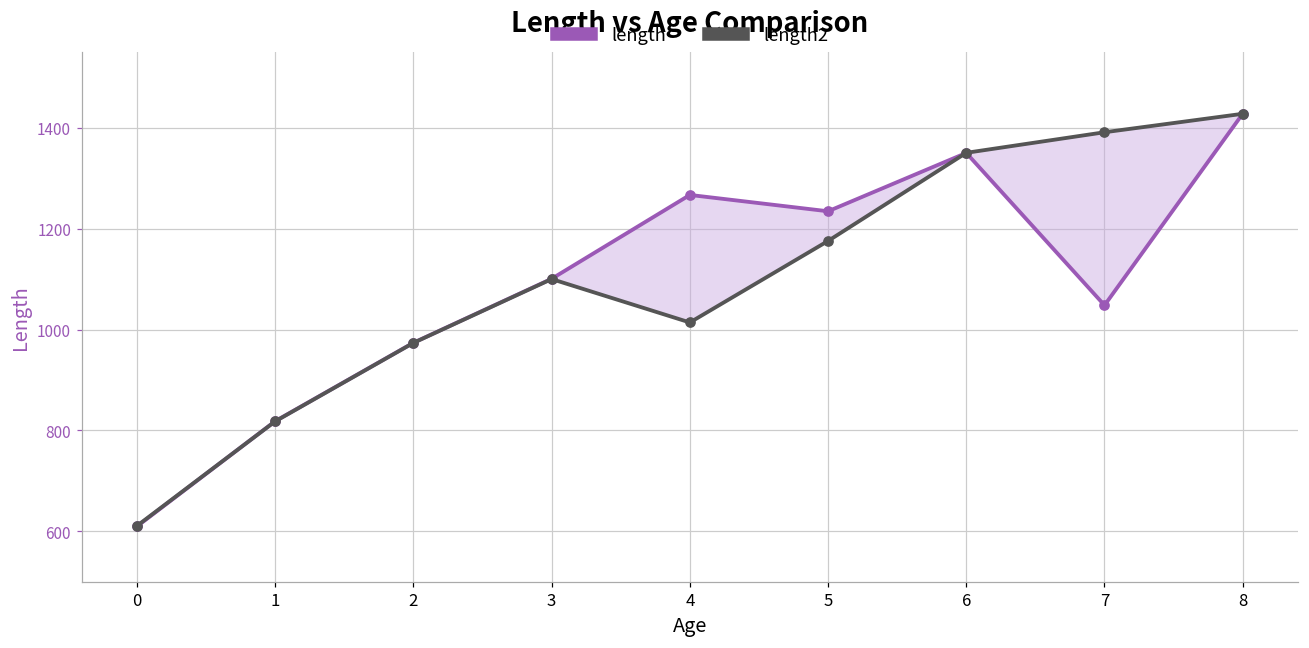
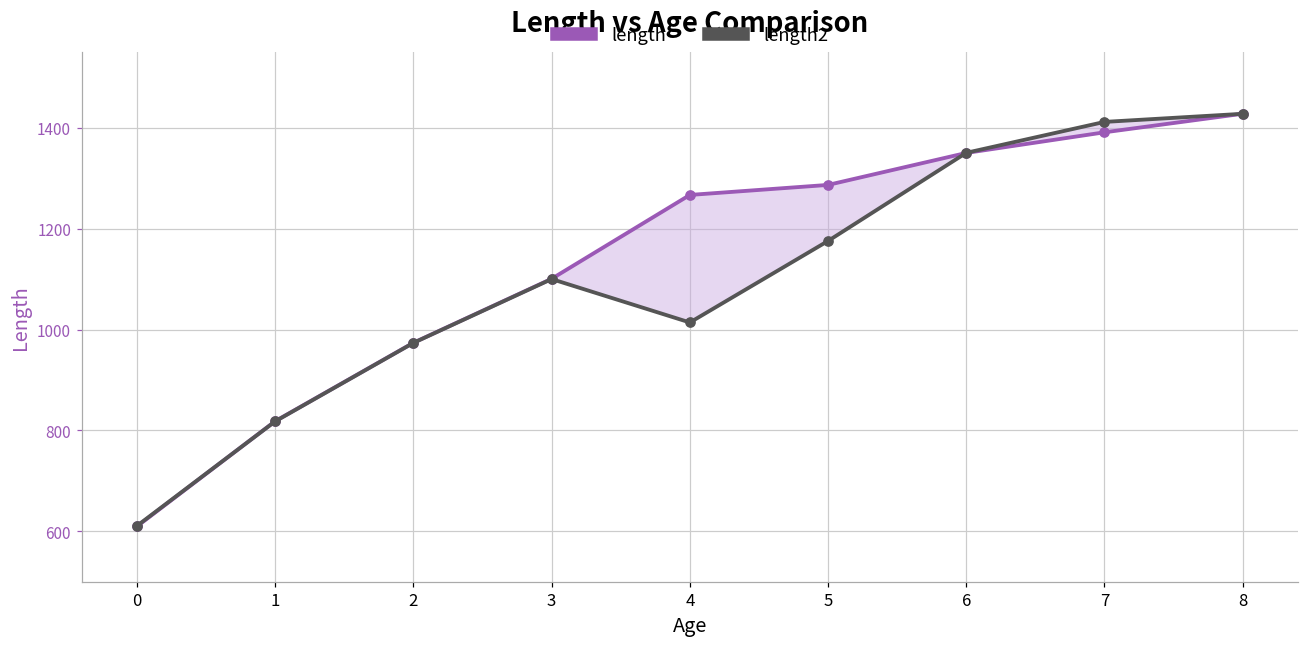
  {
    "length": {
-     "5": 1230,
-     "7": 1050
+     "5": 1290,
+     "7": 1390
    },
    "length2": {
      "4": 1010,
      "5": 1180,
-     "7": 1390
+     "7": 1410
    }
  }
